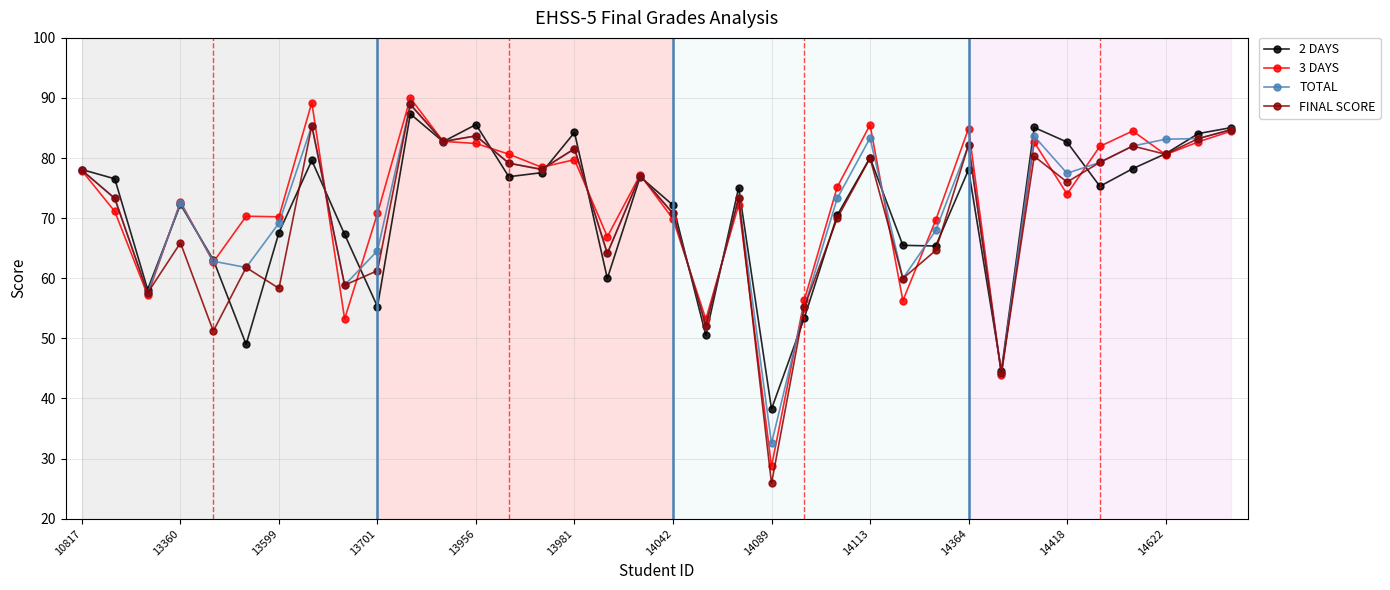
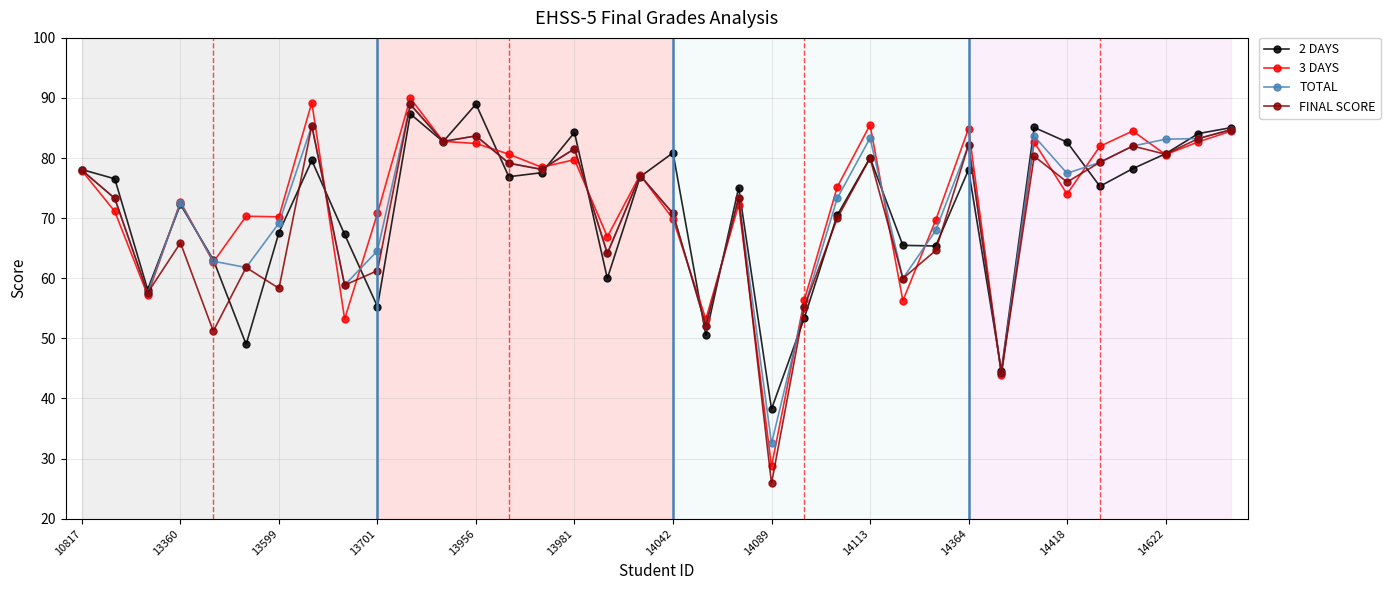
  {
    "2 DAYS": {
      "13599": 68,
      "13701": 55,
-     "13956": 86,
+     "13956": 89,
      "13981": 84,
-     "14042": 72,
+     "14042": 81,
      "14089": 38,
      "14364": 78,
      "14418": 83
    },
    "3 DAYS": {
      "13599": 70,
      "13701": 71,
      "13956": 82,
      "13981": 80,
      "14042": 70,
      "14089": 29,
      "14113": 86,
      "14364": 85,
      "14418": 74
    },
    "TOTAL": {
      "13599": 69,
      "13701": 65,
      "14089": 33,
      "14113": 83,
      "14418": 77,
      "14622": 83
    },
    "FINAL SCORE": {
      "13360": 66,
      "13599": 58,
      "13701": 61,
      "14089": 26,
      "14418": 76
    }
  }
